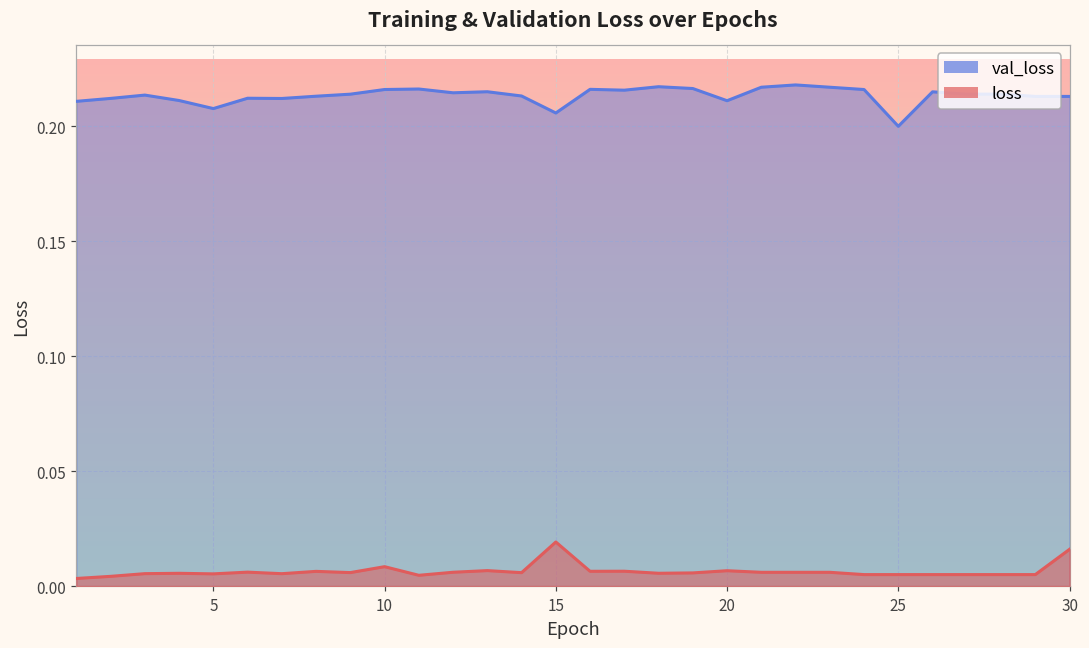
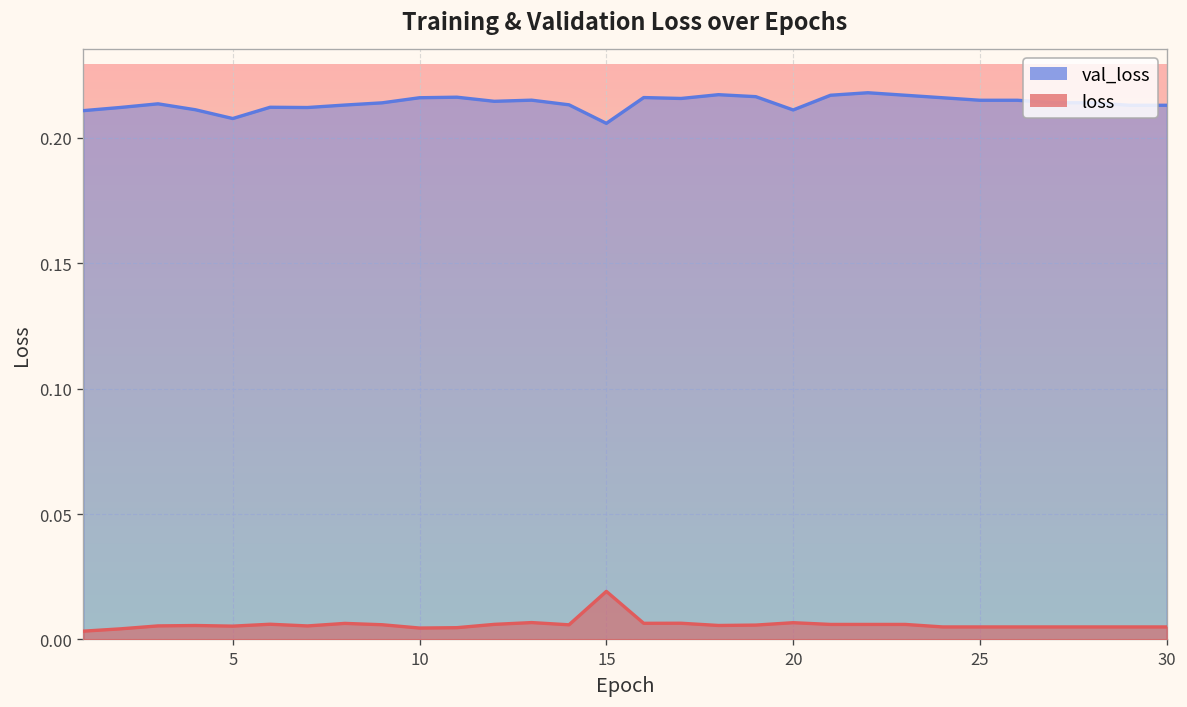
  {
    "val_loss": {
      "5": 0.208,
      "10": 0.216,
      "15": 0.206,
      "20": 0.211,
-     "25": 0.200,
+     "25": 0.215,
      "30": 0.213
    },
    "loss": {
      "5": 0.005,
-     "10": 0.008,
+     "10": 0.005,
      "15": 0.019,
      "20": 0.007,
      "25": 0.005,
-     "30": 0.016
+     "30": 0.005
    }
  }
